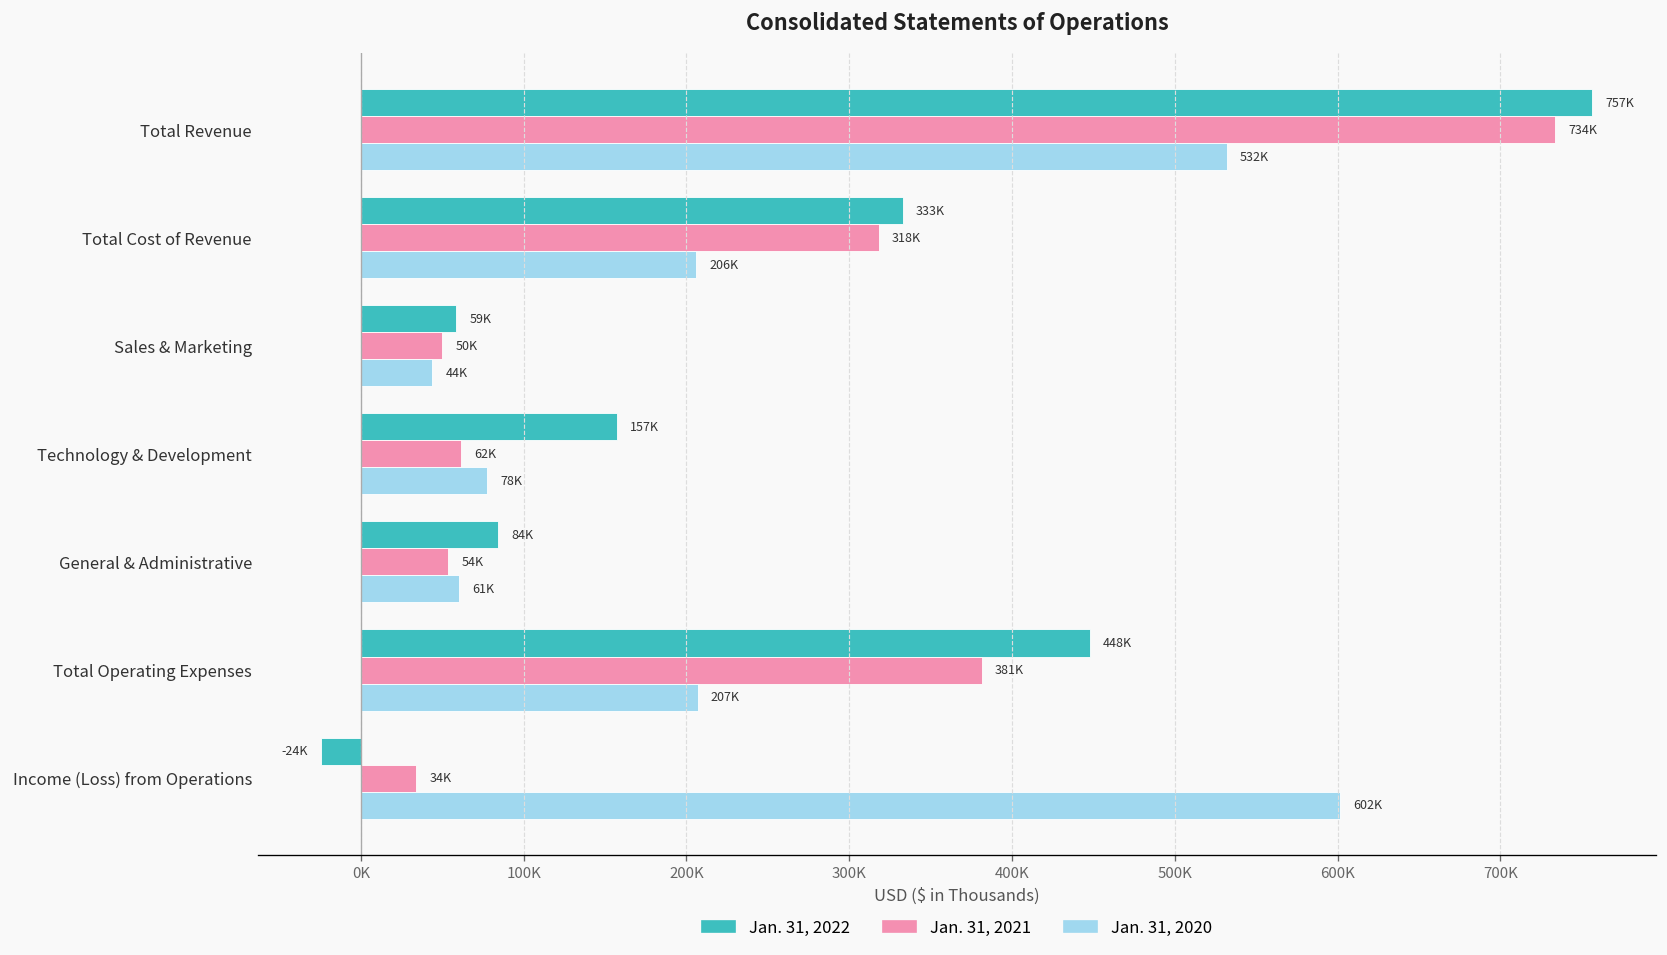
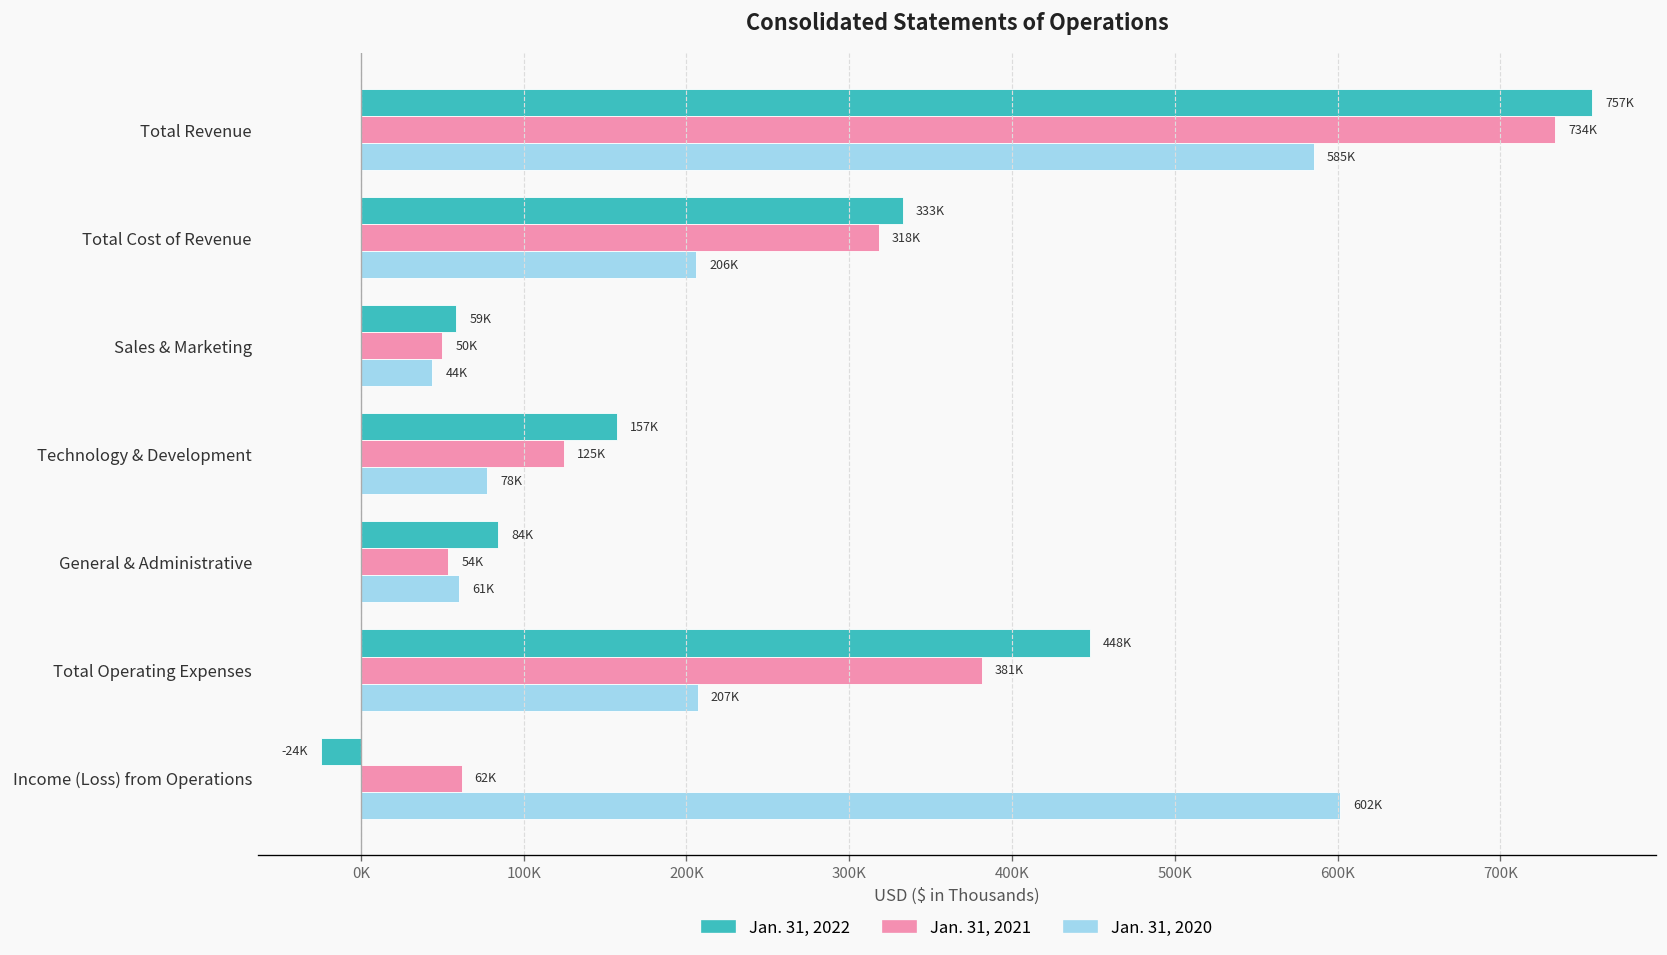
  {
    "Jan. 31, 2022": {
      "Total Revenue": "757K",
      "Total Cost of Revenue": "333K",
      "Sales & Marketing": "59K",
      "Technology & Development": "157K",
      "General & Administrative": "84K",
      "Total Operating Expenses": "448K",
      "Income (Loss) from Operations": "-24K"
    },
    "Jan. 31, 2021": {
      "Total Revenue": "734K",
      "Total Cost of Revenue": "318K",
      "Sales & Marketing": "50K",
-     "Technology & Development": "62K",
+     "Technology & Development": "125K",
      "General & Administrative": "54K",
      "Total Operating Expenses": "381K",
-     "Income (Loss) from Operations": "34K"
+     "Income (Loss) from Operations": "62K"
    },
    "Jan. 31, 2020": {
-     "Total Revenue": "532K",
+     "Total Revenue": "585K",
      "Total Cost of Revenue": "206K",
      "Sales & Marketing": "44K",
      "Technology & Development": "78K",
      "General & Administrative": "61K",
      "Total Operating Expenses": "207K",
      "Income (Loss) from Operations": "602K"
    }
  }
